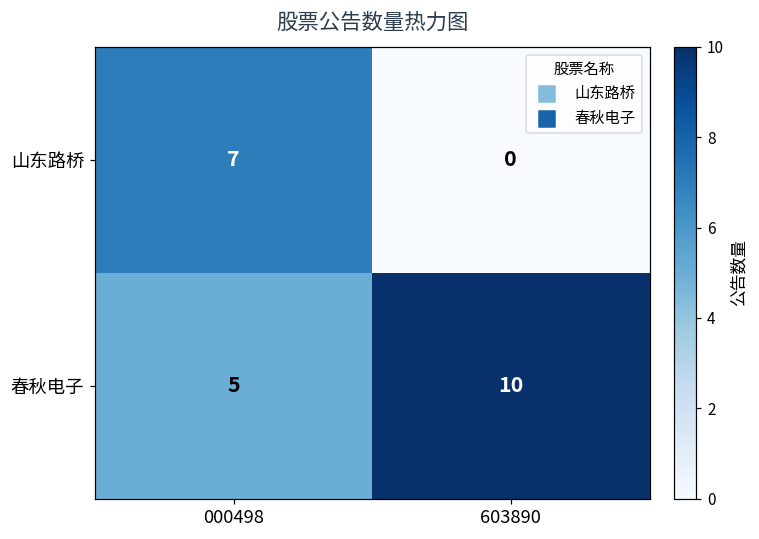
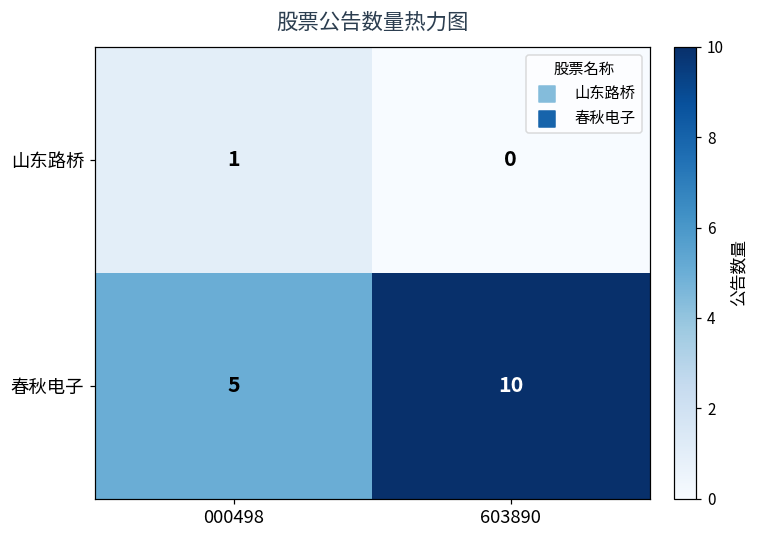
  {
    "山东路桥": {
-     "000498": 7,
+     "000498": 1,
      "603890": 0
    },
    "春秋电子": {
      "000498": 5,
      "603890": 10
    }
  }
